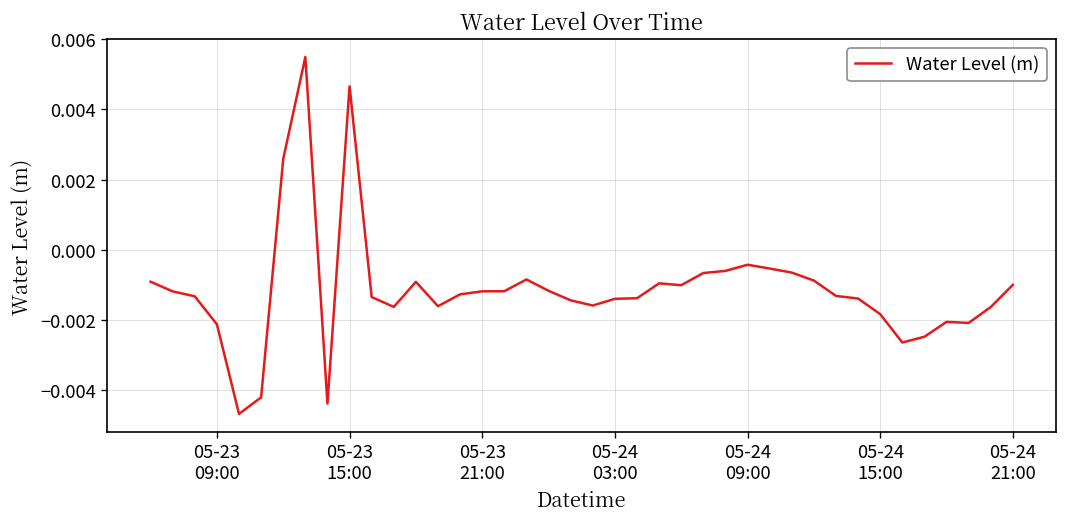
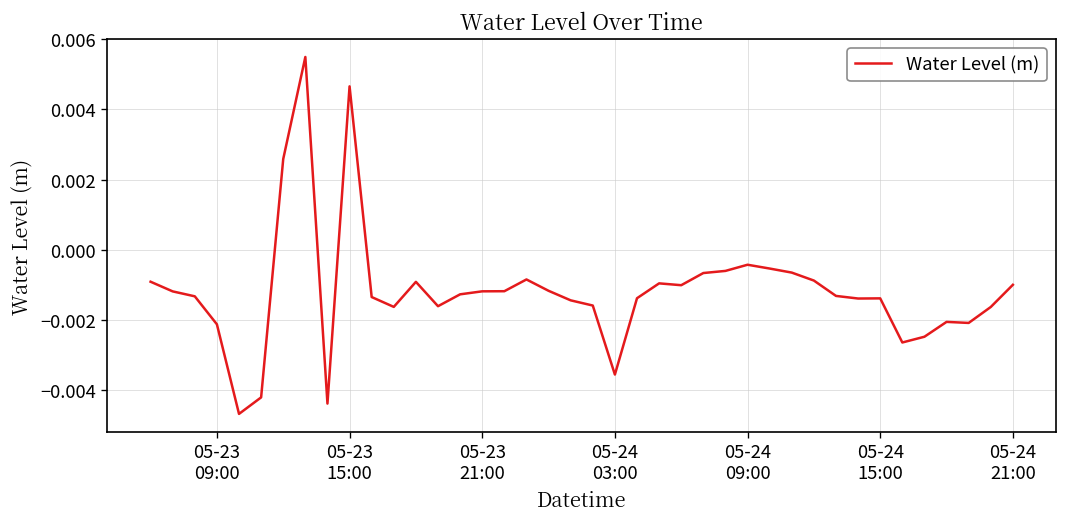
  {
    "05-23 09:00": -0.0021,
    "05-23 15:00": 0.0047,
    "05-23 21:00": -0.0012,
-   "05-24 03:00": -0.0014,
+   "05-24 03:00": -0.0036,
    "05-24 09:00": -0.0004,
-   "05-24 15:00": -0.0018,
+   "05-24 15:00": -0.0014,
    "05-24 21:00": -0.0010
  }
